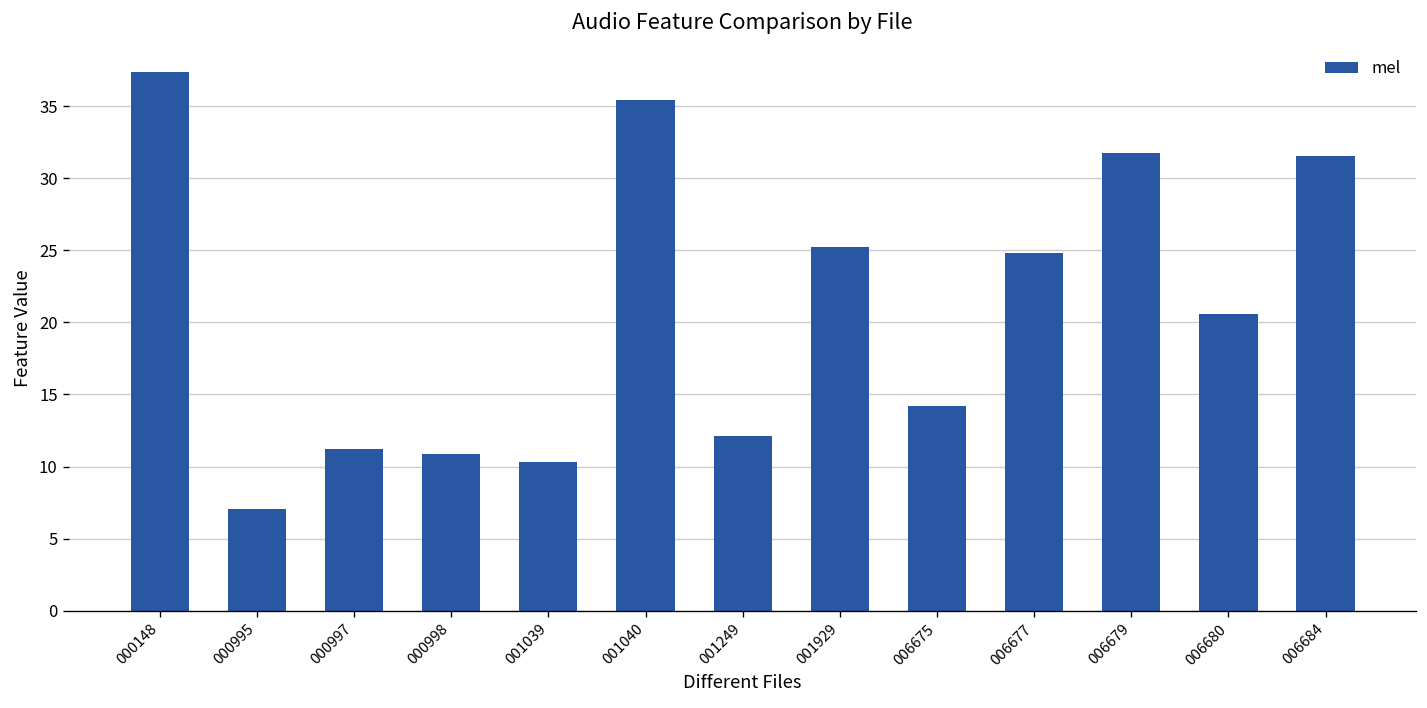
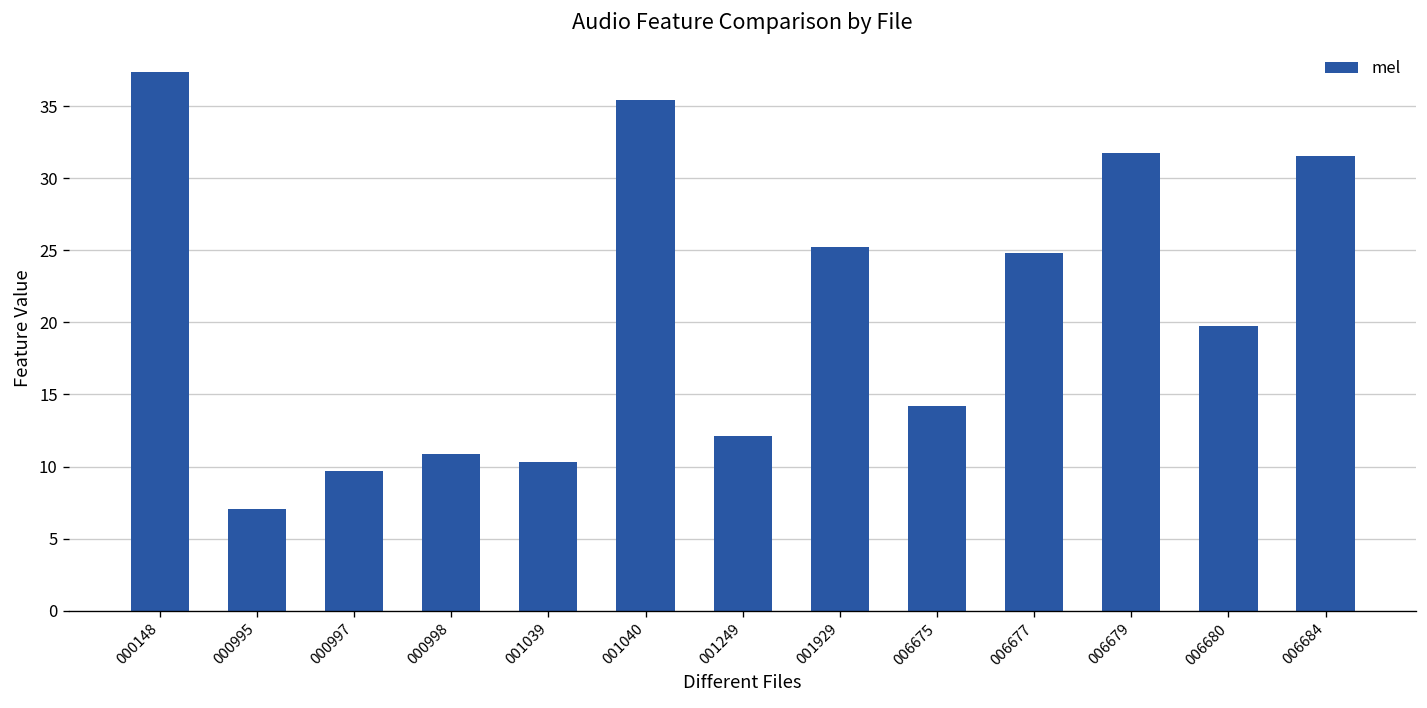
  {
    "000148": 37.4,
    "000995": 7.1,
-   "000997": 11.2,
+   "000997": 9.7,
    "000998": 10.8,
    "001039": 10.3,
    "001040": 35.4,
    "001249": 12.1,
    "001929": 25.2,
    "006675": 14.2,
    "006677": 24.8,
    "006679": 31.8,
-   "006680": 20.6,
+   "006680": 19.7,
    "006684": 31.6
  }
